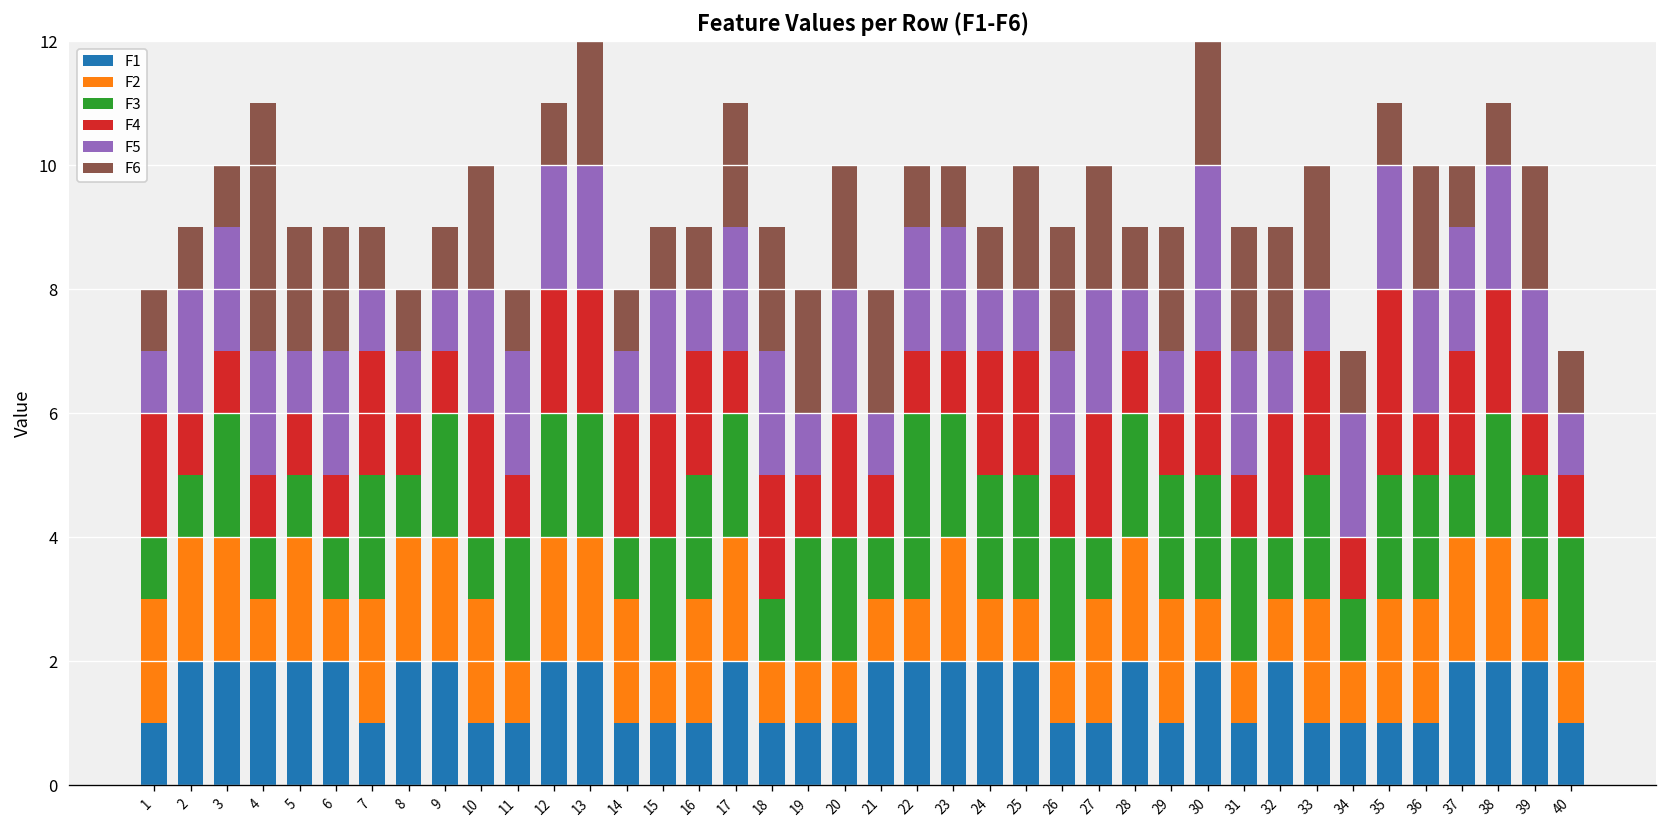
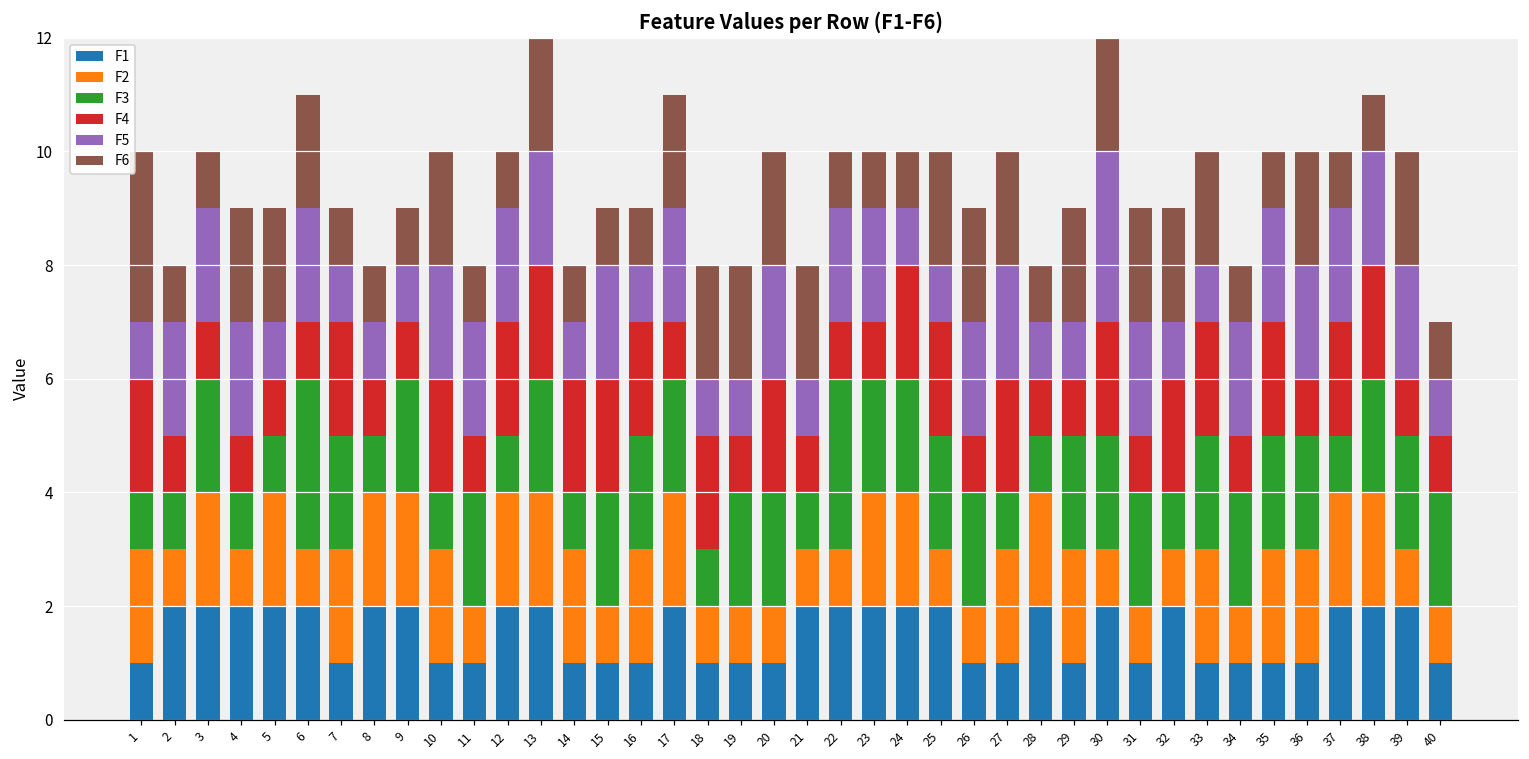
  {
    "F2": {
-     "2": 2,
-     "24": 1
+     "2": 1,
+     "24": 2
    },
    "F3": {
      "1": 1,
      "2": 1,
      "3": 2,
      "4": 1,
      "5": 1,
-     "6": 1,
+     "6": 3,
      "7": 2,
      "8": 1,
      "9": 2,
      "10": 1,
      "11": 2,
-     "12": 2,
+     "12": 1,
      "13": 2,
      "14": 1,
      "15": 2,
      "16": 2,
      "17": 2,
      "18": 1,
      "19": 2,
      "20": 2,
      "21": 1,
      "22": 3,
      "23": 2,
      "24": 2,
      "25": 2,
      "26": 2,
      "27": 1,
-     "28": 2,
+     "28": 1,
      "29": 2,
      "30": 2,
      "31": 2,
      "32": 1,
      "33": 2,
-     "34": 1,
+     "34": 2,
      "35": 2,
      "36": 2,
      "37": 1,
      "38": 2,
      "39": 2,
      "40": 2
    },
    "F4": {
      "1": 2,
      "2": 1,
      "3": 1,
      "4": 1,
      "5": 1,
      "6": 1,
      "7": 2,
      "8": 1,
      "9": 1,
      "10": 2,
      "11": 1,
      "12": 2,
      "13": 2,
      "14": 2,
      "15": 2,
      "16": 2,
      "17": 1,
      "18": 2,
      "19": 1,
      "20": 2,
      "21": 1,
      "22": 1,
      "23": 1,
      "24": 2,
      "25": 2,
      "26": 1,
      "27": 2,
      "28": 1,
      "29": 1,
      "30": 2,
      "31": 1,
      "32": 2,
      "33": 2,
      "34": 1,
-     "35": 3,
+     "35": 2,
      "36": 1,
      "37": 2,
      "38": 2,
      "39": 1,
      "40": 1
    },
    "F5": {
      "1": 1,
      "2": 2,
      "3": 2,
      "4": 2,
      "5": 1,
      "6": 2,
      "7": 1,
      "8": 1,
      "9": 1,
      "10": 2,
      "11": 2,
      "12": 2,
      "13": 2,
      "14": 1,
      "15": 2,
      "16": 1,
      "17": 2,
-     "18": 2,
+     "18": 1,
      "19": 1,
      "20": 2,
      "21": 1,
      "22": 2,
      "23": 2,
      "24": 1,
      "25": 1,
      "26": 2,
      "27": 2,
      "28": 1,
      "29": 1,
      "30": 3,
      "31": 2,
      "32": 1,
      "33": 1,
      "34": 2,
      "35": 2,
      "36": 2,
      "37": 2,
      "38": 2,
      "39": 2,
      "40": 1
    },
    "F6": {
-     "1": 1,
+     "1": 3,
      "2": 1,
      "3": 1,
-     "4": 4,
+     "4": 2,
      "5": 2,
      "6": 2,
      "7": 1,
      "8": 1,
      "9": 1,
      "10": 2,
      "11": 1,
      "12": 1,
      "13": 2,
      "14": 1,
      "15": 1,
      "16": 1,
      "17": 2,
      "18": 2,
      "19": 2,
      "20": 2,
      "21": 2,
      "22": 1,
      "23": 1,
      "24": 1,
      "25": 2,
      "26": 2,
      "27": 2,
      "28": 1,
      "29": 2,
      "30": 2,
      "31": 2,
      "32": 2,
      "33": 2,
      "34": 1,
      "35": 1,
      "36": 2,
      "37": 1,
      "38": 1,
      "39": 2,
      "40": 1
    }
  }
